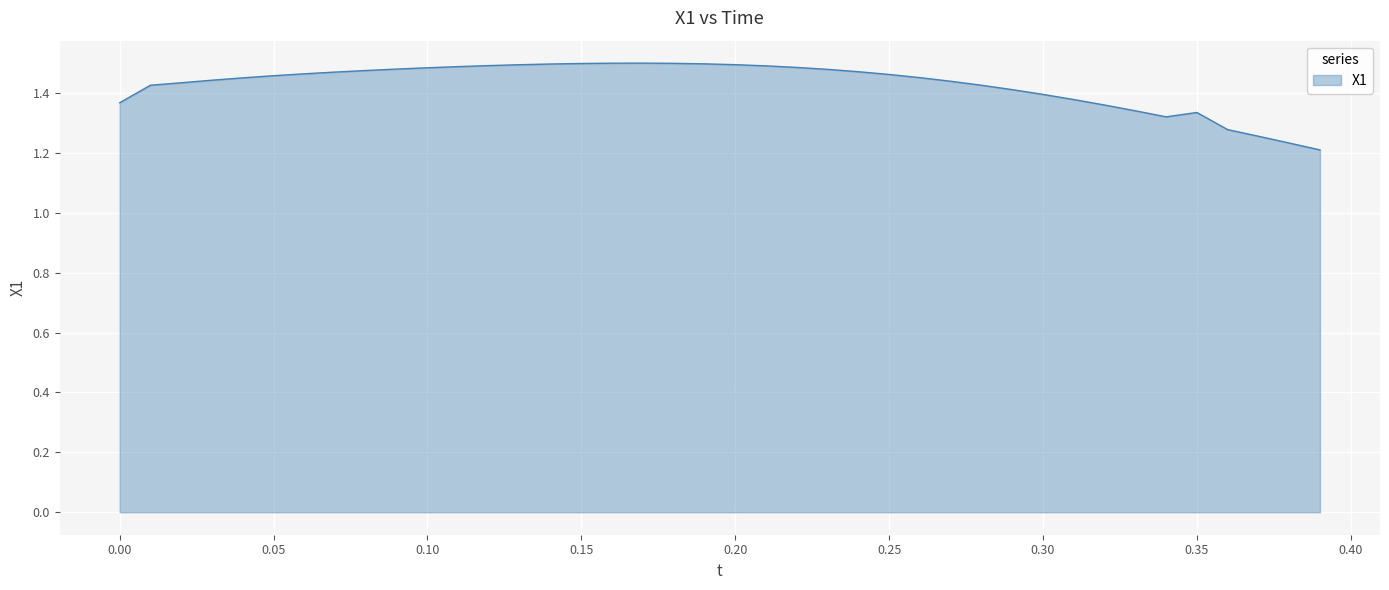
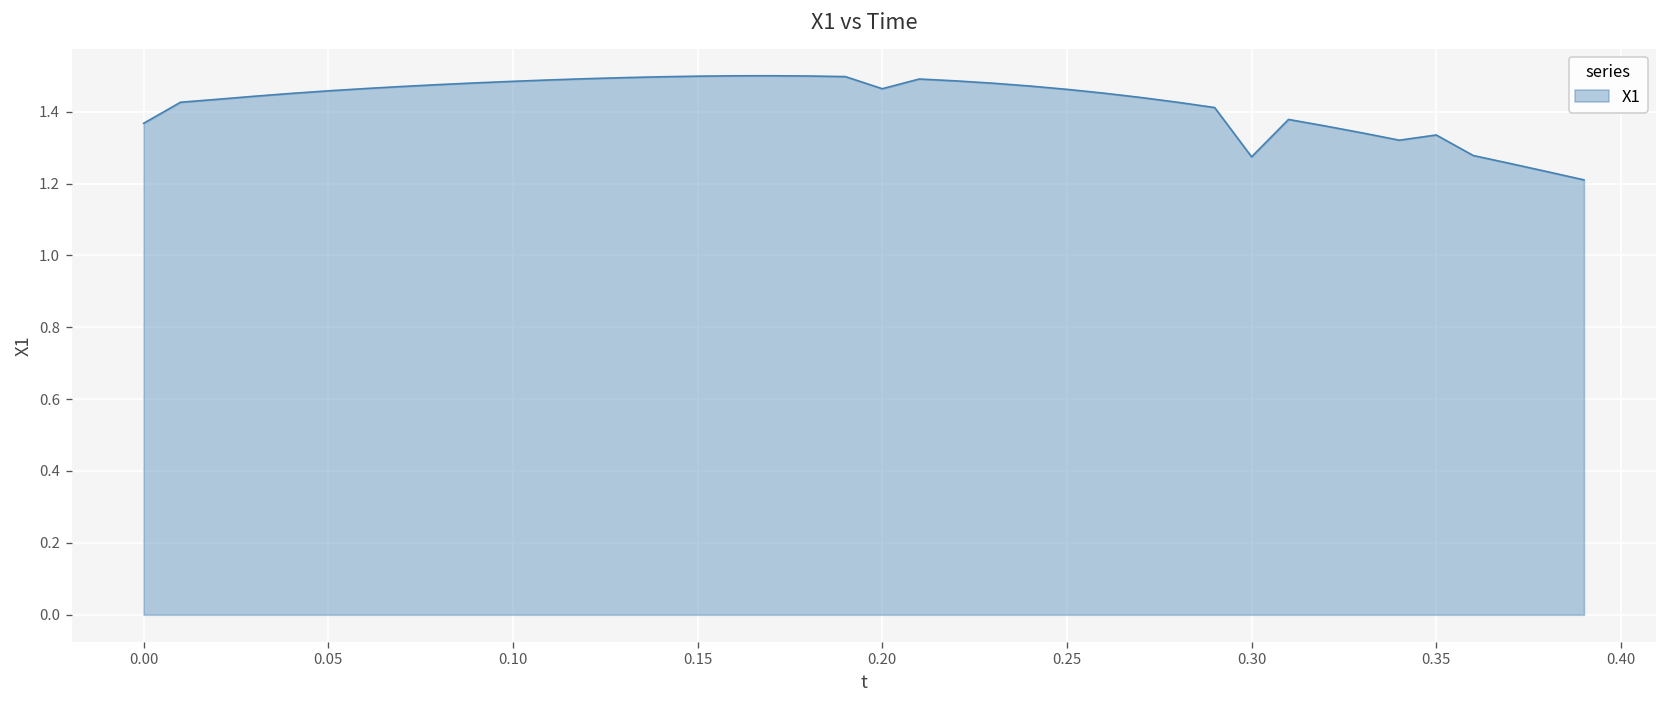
  {
    "0.00": 1.37,
    "0.05": 1.46,
    "0.10": 1.48,
    "0.15": 1.50,
-   "0.20": 1.49,
+   "0.20": 1.46,
    "0.25": 1.46,
-   "0.30": 1.40,
+   "0.30": 1.27,
    "0.35": 1.34
  }
